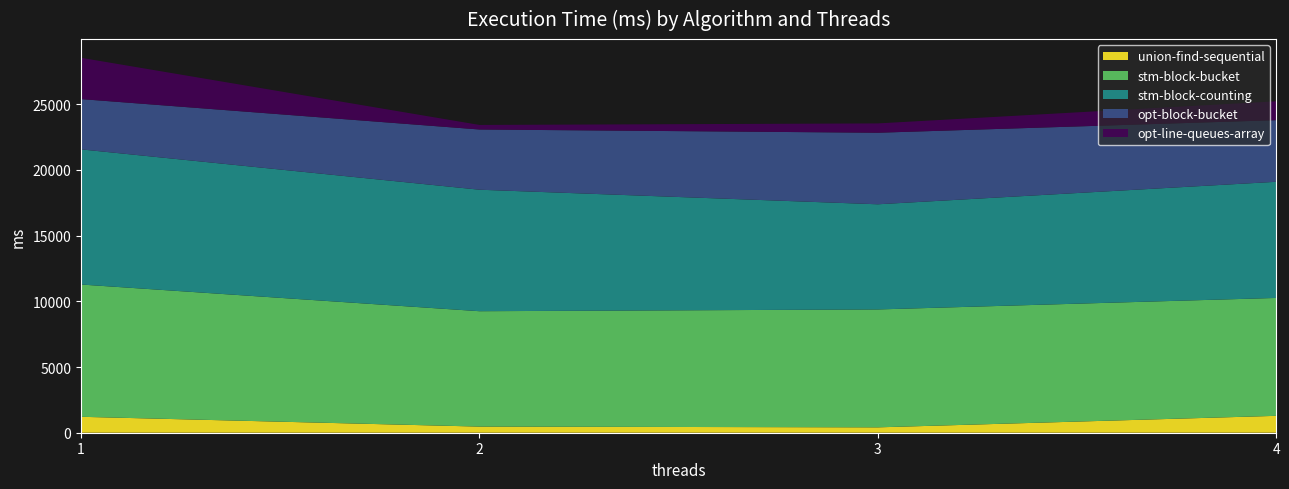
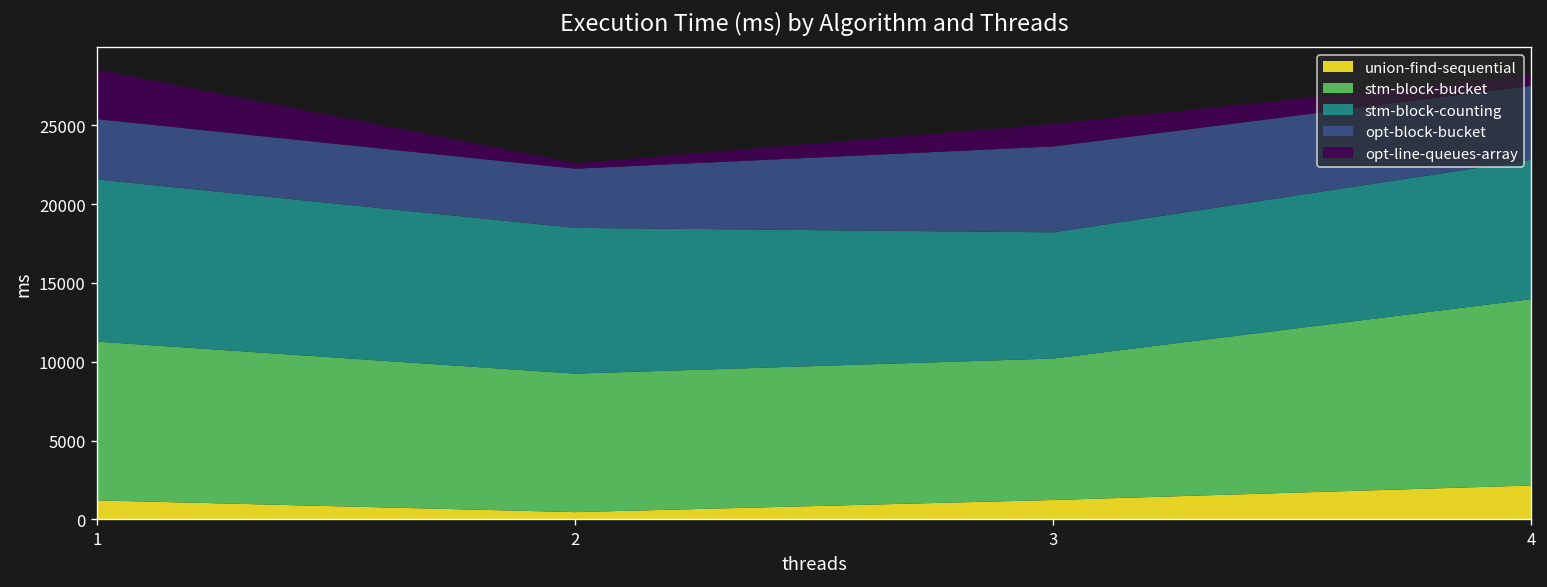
  {
    "union-find-sequential": {
      "1": 1200,
      "2": 500,
-     "3": 400,
-     "4": 1300
+     "3": 1200,
+     "4": 2200
    },
    "stm-block-bucket": {
      "1": 10100,
      "2": 8800,
      "3": 9000,
-     "4": 9000
+     "4": 11800
    },
    "stm-block-counting": {
      "1": 10300,
      "2": 9200,
      "3": 8000,
      "4": 8800
    },
    "opt-block-bucket": {
      "1": 3800,
-     "2": 4600,
+     "2": 3800,
      "3": 5400,
      "4": 4700
    },
    "opt-line-queues-array": {
      "1": 3100,
      "2": 300,
-     "3": 700,
-     "4": 1400
+     "3": 1400,
+     "4": 700
    }
  }
